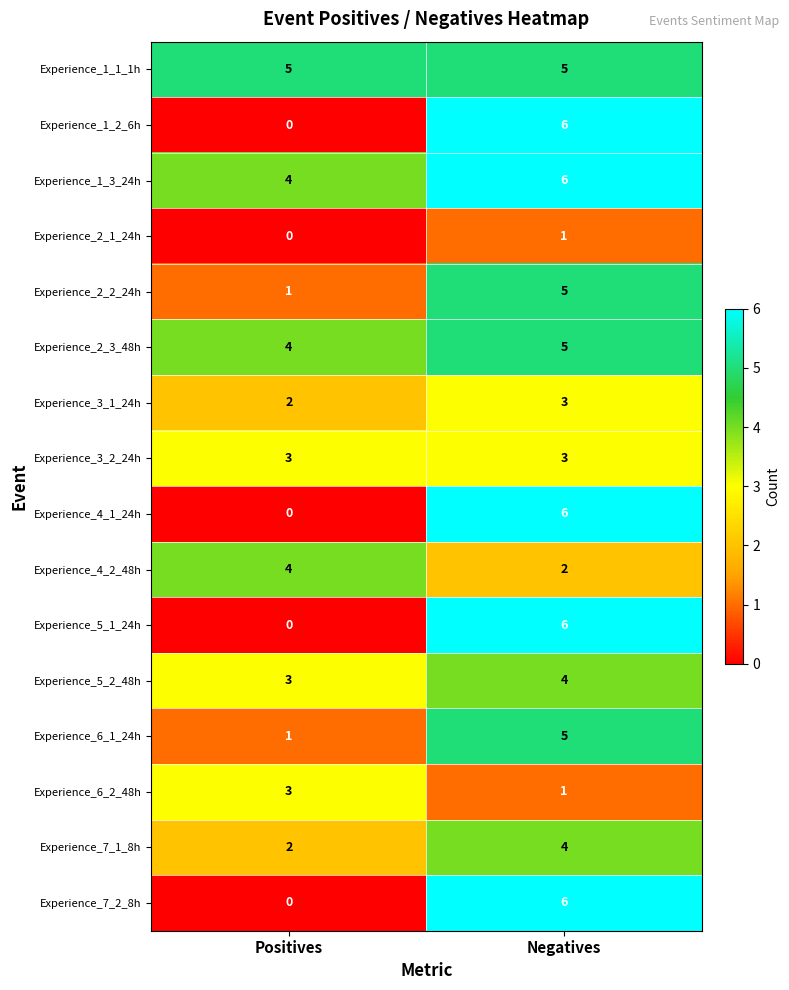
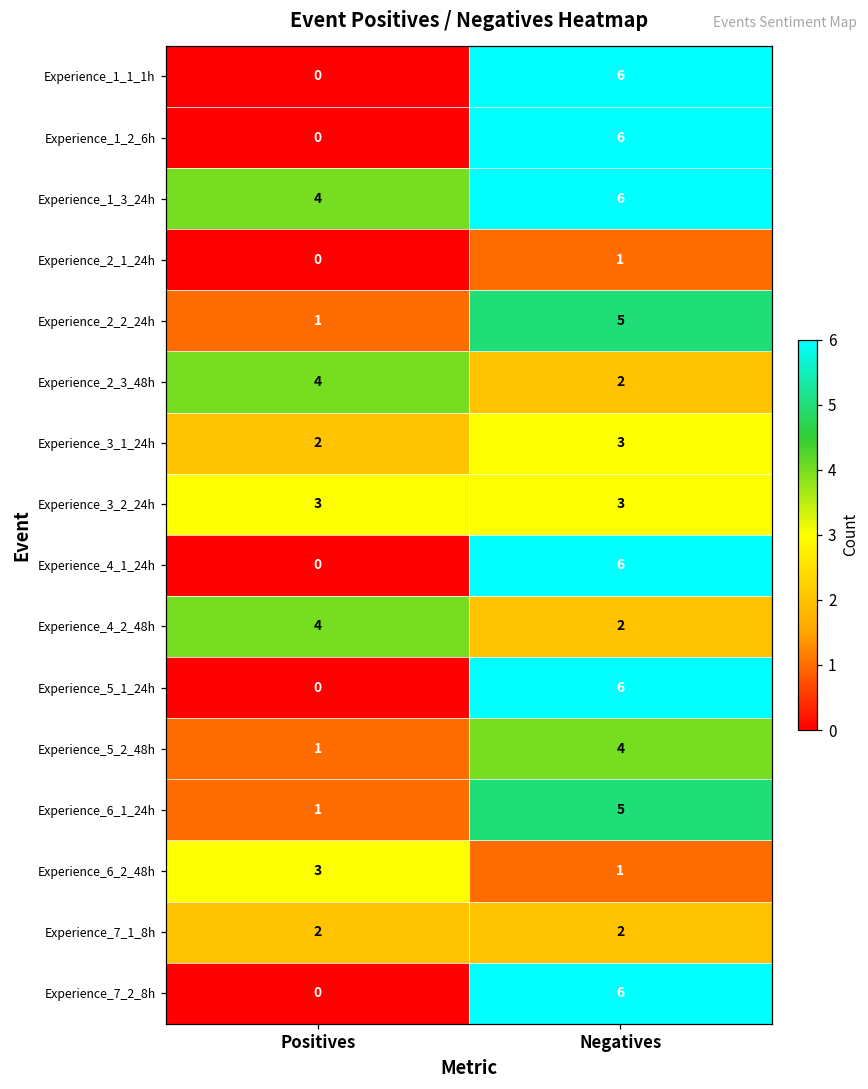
  {
    "Experience_1_1_1h": {
-     "Positives": 5,
-     "Negatives": 5
+     "Positives": 0,
+     "Negatives": 6
    },
    "Experience_1_2_6h": {
      "Positives": 0,
      "Negatives": 6
    },
    "Experience_1_3_24h": {
      "Positives": 4,
      "Negatives": 6
    },
    "Experience_2_1_24h": {
      "Positives": 0,
      "Negatives": 1
    },
    "Experience_2_2_24h": {
      "Positives": 1,
      "Negatives": 5
    },
    "Experience_2_3_48h": {
      "Positives": 4,
-     "Negatives": 5
+     "Negatives": 2
    },
    "Experience_3_1_24h": {
      "Positives": 2,
      "Negatives": 3
    },
    "Experience_3_2_24h": {
      "Positives": 3,
      "Negatives": 3
    },
    "Experience_4_1_24h": {
      "Positives": 0,
      "Negatives": 6
    },
    "Experience_4_2_48h": {
      "Positives": 4,
      "Negatives": 2
    },
    "Experience_5_1_24h": {
      "Positives": 0,
      "Negatives": 6
    },
    "Experience_5_2_48h": {
-     "Positives": 3,
+     "Positives": 1,
      "Negatives": 4
    },
    "Experience_6_1_24h": {
      "Positives": 1,
      "Negatives": 5
    },
    "Experience_6_2_48h": {
      "Positives": 3,
      "Negatives": 1
    },
    "Experience_7_1_8h": {
      "Positives": 2,
-     "Negatives": 4
+     "Negatives": 2
    },
    "Experience_7_2_8h": {
      "Positives": 0,
      "Negatives": 6
    }
  }
